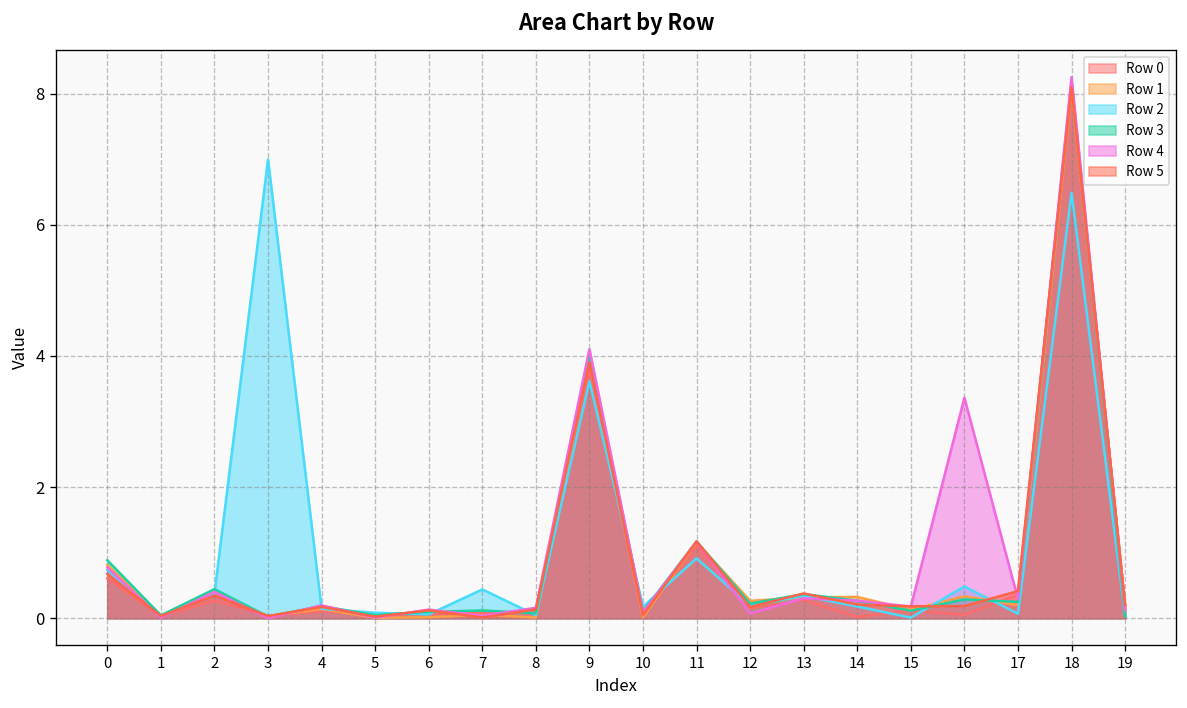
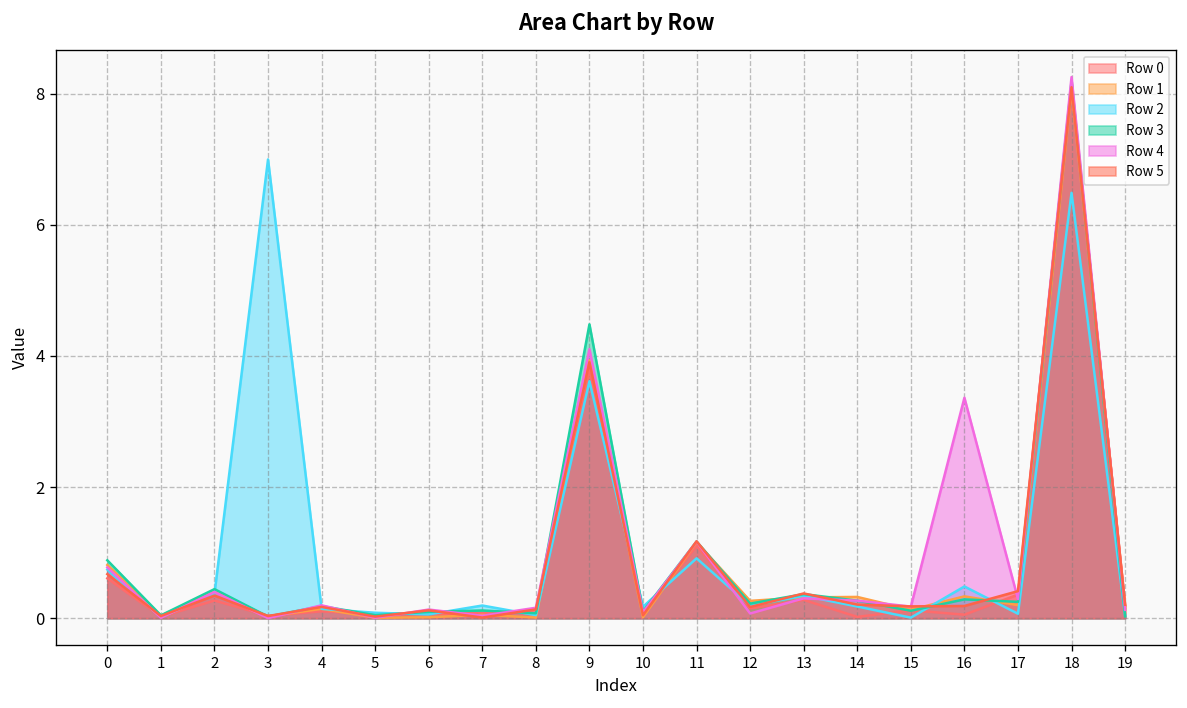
  {
    "Row 2": {
      "3": 7.0,
-     "7": 0.4,
+     "7": 0.2,
      "9": 3.6,
      "10": 0.2,
      "11": 0.9,
      "15": 0.0,
      "16": 0.5,
      "17": 0.1,
      "18": 6.5
    },
    "Row 3": {
      "0": 0.9,
-     "9": 4.0,
+     "9": 4.5,
      "18": 8.2
    },
    "Row 4": {
      "9": 4.1,
      "12": 0.1,
      "16": 3.4,
      "18": 8.3
    }
  }
